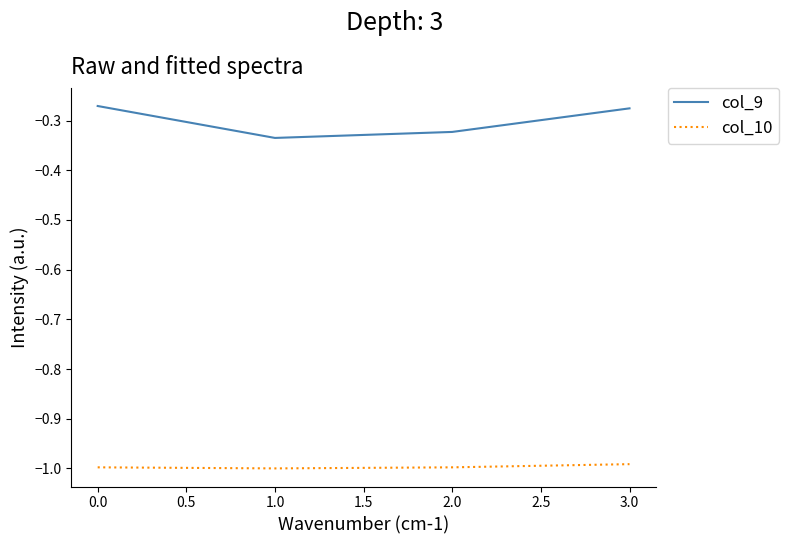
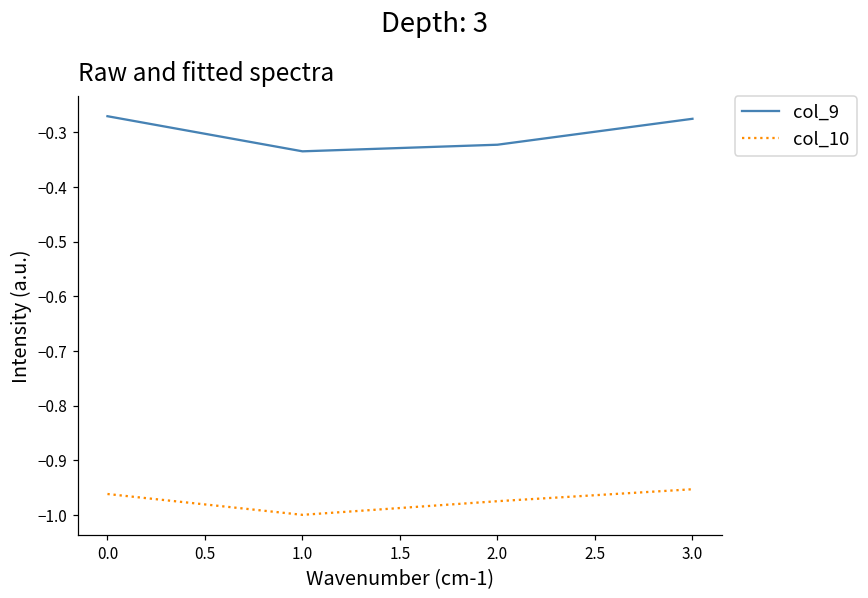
  {
    "col_9": {
      "0.0": -0.27,
      "1.0": -0.33,
      "2.0": -0.32,
      "3.0": -0.28
    },
    "col_10": {
-     "0.0": -1.00,
+     "0.0": -0.96,
      "1.0": -1.00,
-     "2.0": -1.00,
-     "3.0": -0.99
+     "2.0": -0.98,
+     "3.0": -0.95
    }
  }
